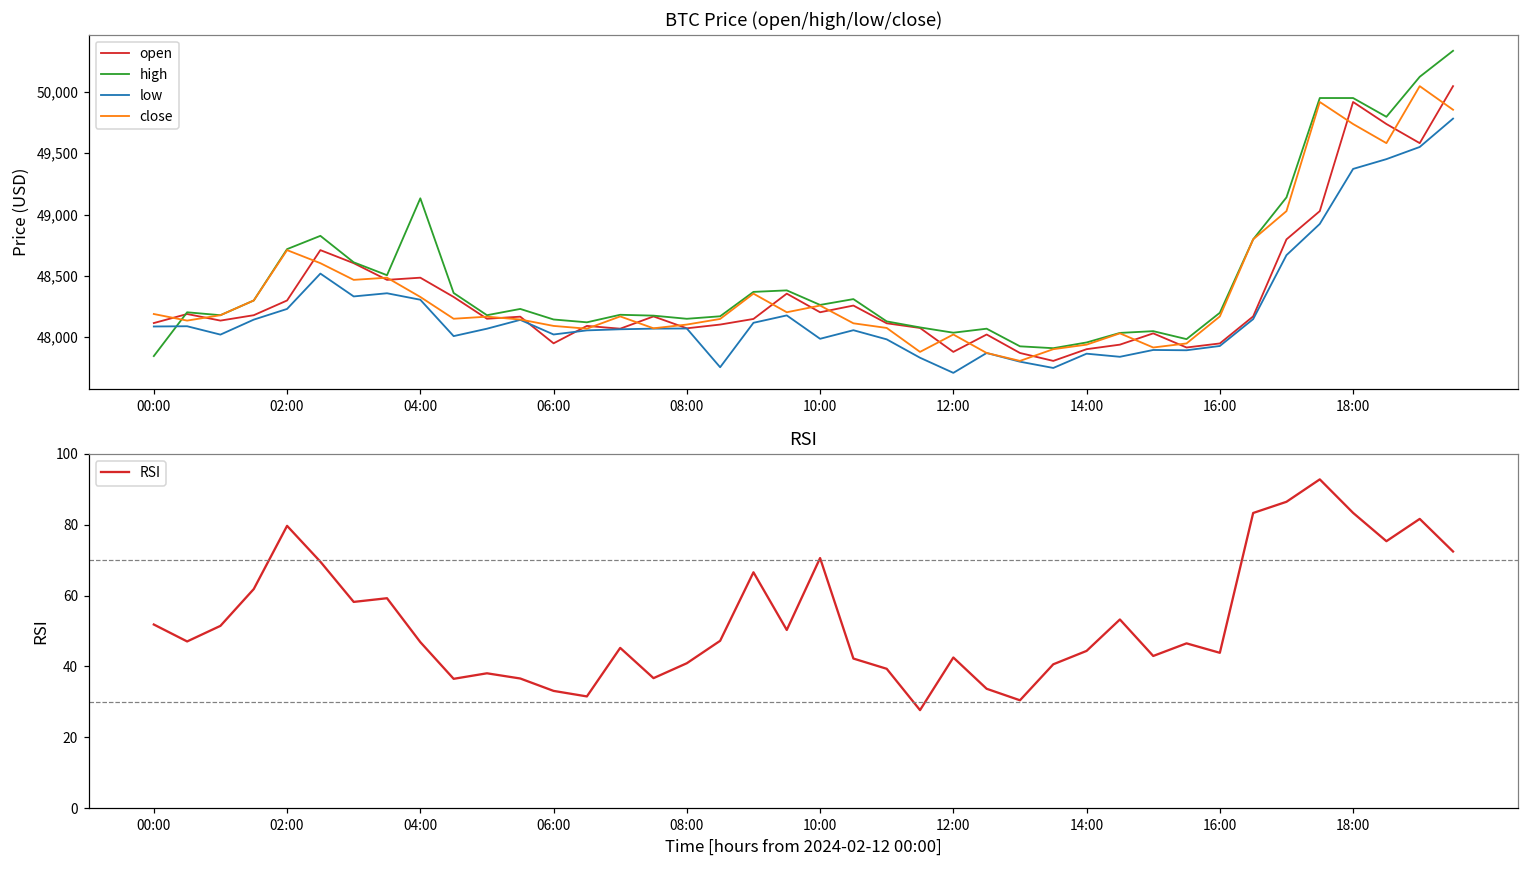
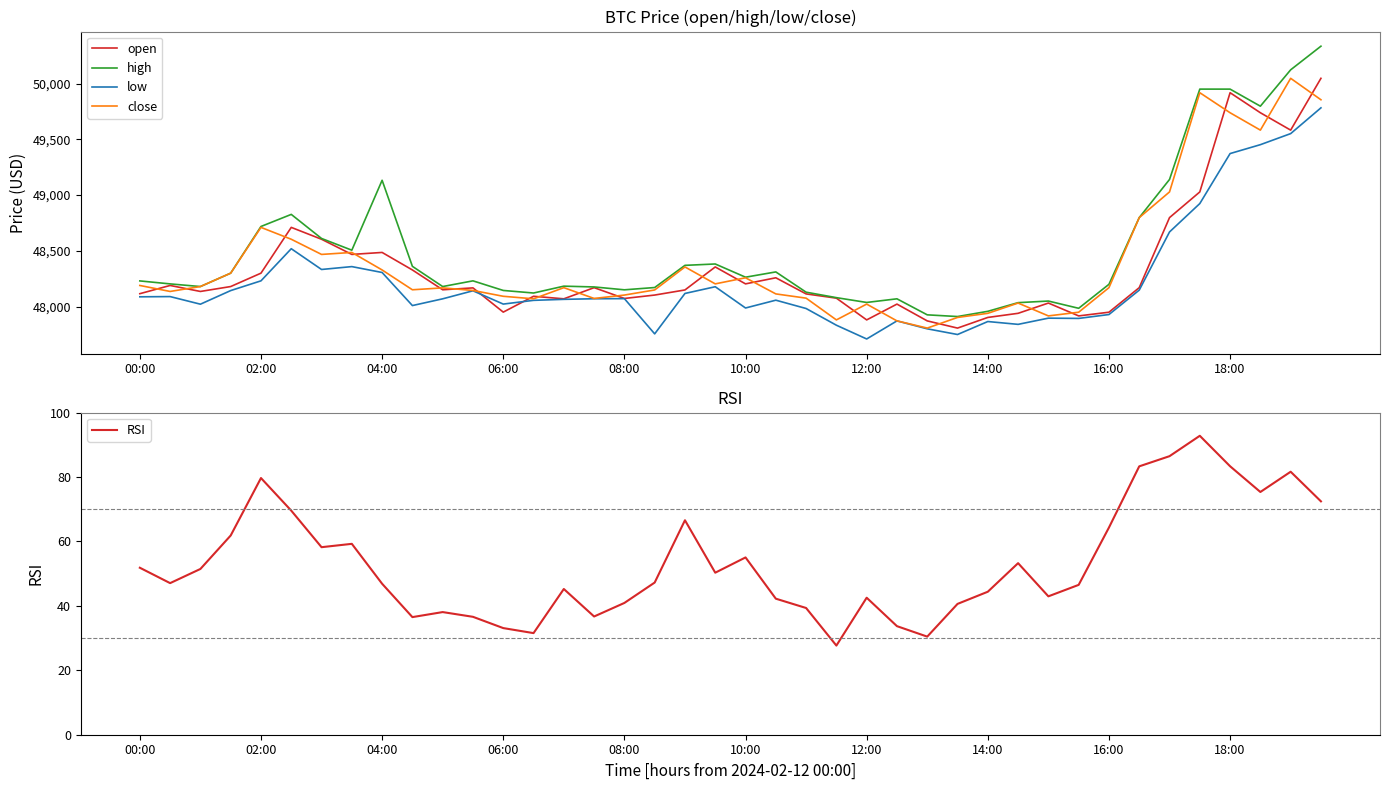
  {
    "BTC Price (open/high/low/close)": {
      "open": {
        "00:00": "48,120",
        "02:00": "48,300",
        "04:00": "48,490",
        "06:00": "47,950",
        "10:00": "48,200",
        "12:00": "47,880",
        "14:00": "47,900",
        "18:00": "49,920"
      },
      "high": {
-       "00:00": "47,850",
+       "00:00": "48,230",
        "04:00": "49,130",
        "06:00": "48,150",
        "08:00": "48,150",
        "16:00": "48,200",
        "18:00": "49,950"
      },
      "low": {
        "00:00": "48,090",
        "02:00": "48,230",
        "06:00": "48,020",
        "10:00": "47,990",
        "12:00": "47,710",
        "14:00": "47,870",
        "18:00": "49,370"
      },
      "close": {
        "00:00": "48,190",
        "06:00": "48,090",
        "08:00": "48,100",
        "16:00": "48,170",
        "18:00": "49,740"
      }
    },
    "RSI": {
      "00:00": "52",
      "02:00": "80",
      "04:00": "47",
      "06:00": "33",
      "08:00": "41",
-     "10:00": "71",
+     "10:00": "55",
      "12:00": "43",
      "14:00": "44",
-     "16:00": "44",
+     "16:00": "64",
      "18:00": "83"
    }
  }
